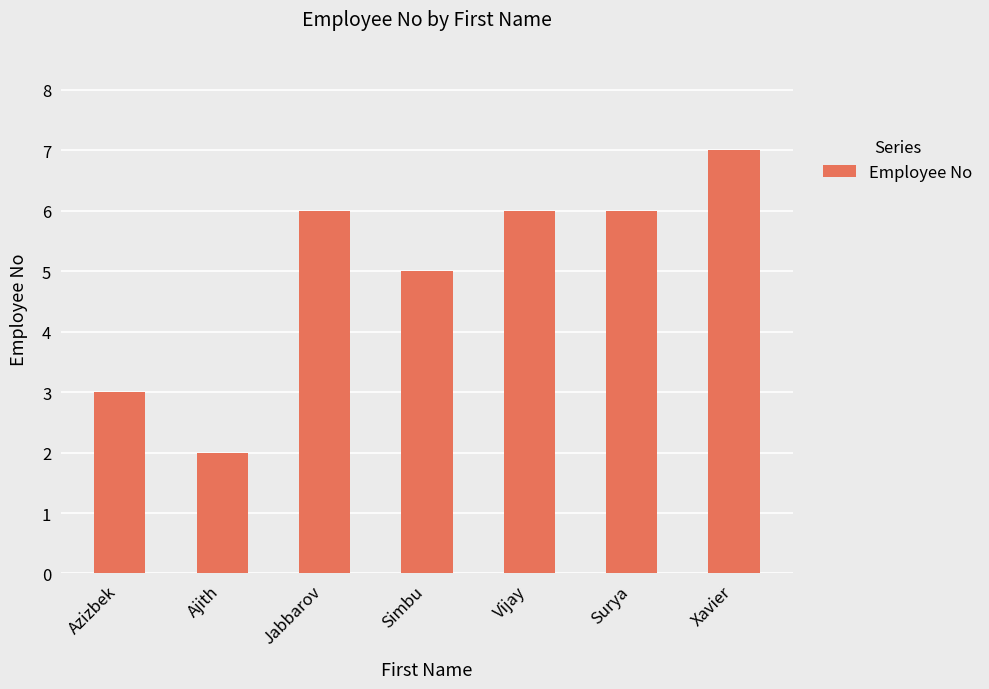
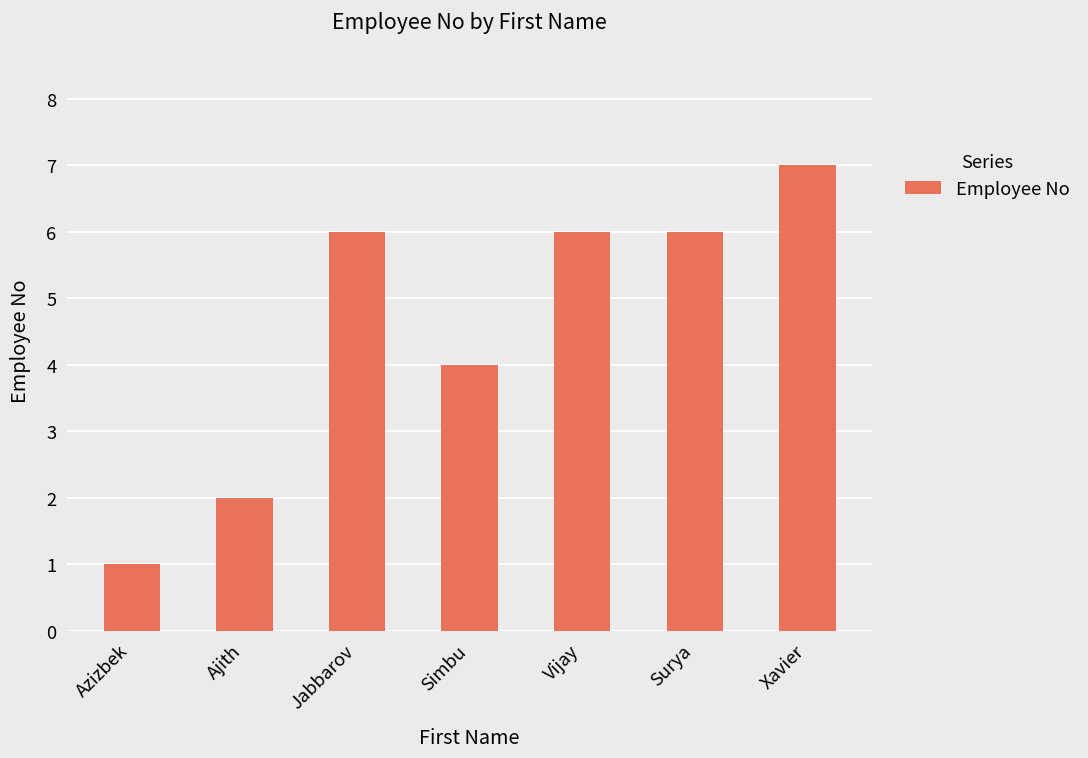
  {
-   "Azizbek": 3,
+   "Azizbek": 1,
    "Ajith": 2,
    "Jabbarov": 6,
-   "Simbu": 5,
+   "Simbu": 4,
    "Vijay": 6,
    "Surya": 6,
    "Xavier": 7
  }
